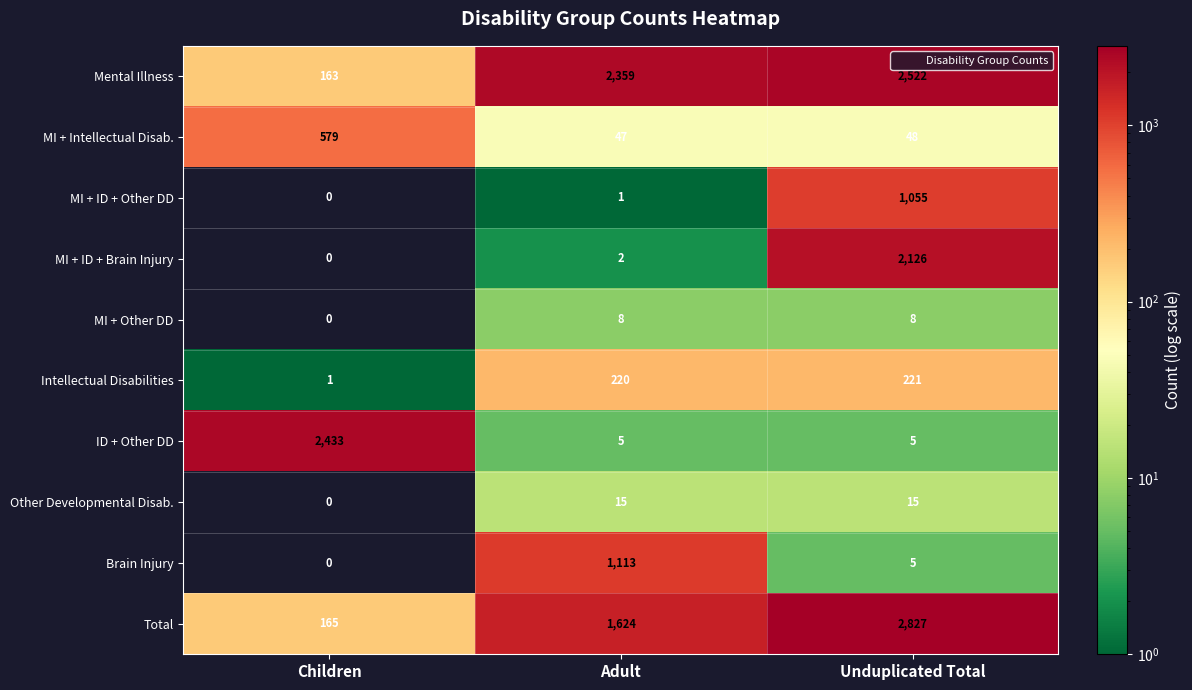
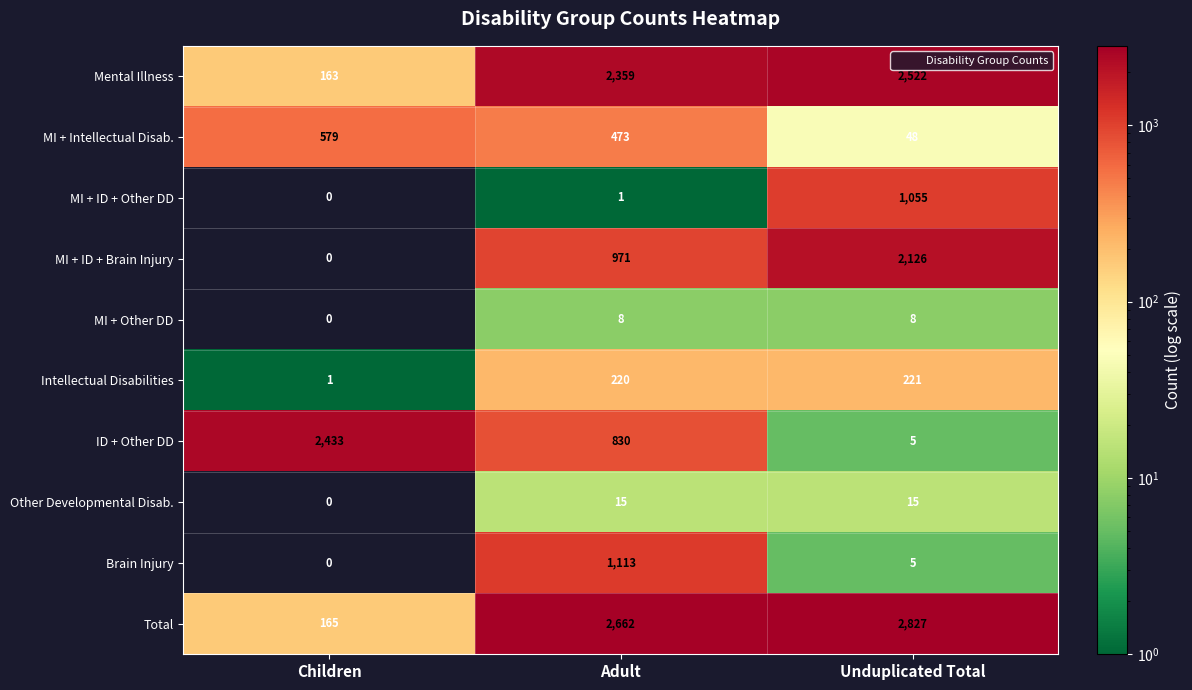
  {
    "Mental Illness": {
      "Children": "163",
      "Adult": "2,359"
    },
    "MI + Intellectual Disab.": {
      "Children": "579",
-     "Adult": "47",
+     "Adult": "473",
      "Unduplicated Total": "48"
    },
    "MI + ID + Other DD": {
      "Children": "0",
      "Adult": "1",
      "Unduplicated Total": "1,055"
    },
    "MI + ID + Brain Injury": {
      "Children": "0",
-     "Adult": "2",
+     "Adult": "971",
      "Unduplicated Total": "2,126"
    },
    "MI + Other DD": {
      "Children": "0",
      "Adult": "8",
      "Unduplicated Total": "8"
    },
    "Intellectual Disabilities": {
      "Children": "1",
      "Adult": "220",
      "Unduplicated Total": "221"
    },
    "ID + Other DD": {
      "Children": "2,433",
-     "Adult": "5",
+     "Adult": "830",
      "Unduplicated Total": "5"
    },
    "Other Developmental Disab.": {
      "Children": "0",
      "Adult": "15",
      "Unduplicated Total": "15"
    },
    "Brain Injury": {
      "Children": "0",
      "Adult": "1,113",
      "Unduplicated Total": "5"
    },
    "Total": {
      "Children": "165",
-     "Adult": "1,624",
+     "Adult": "2,662",
      "Unduplicated Total": "2,827"
    }
  }
